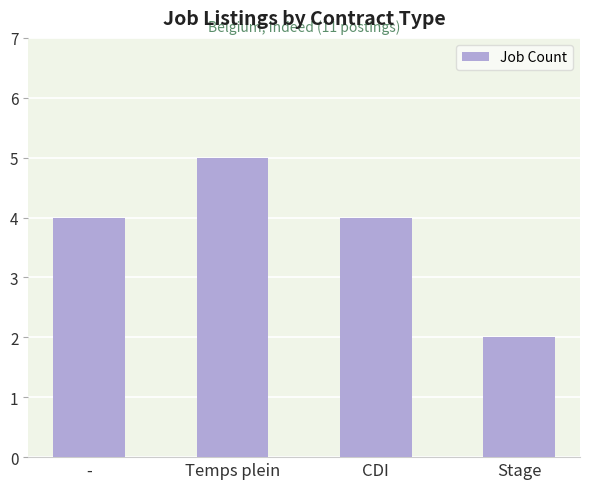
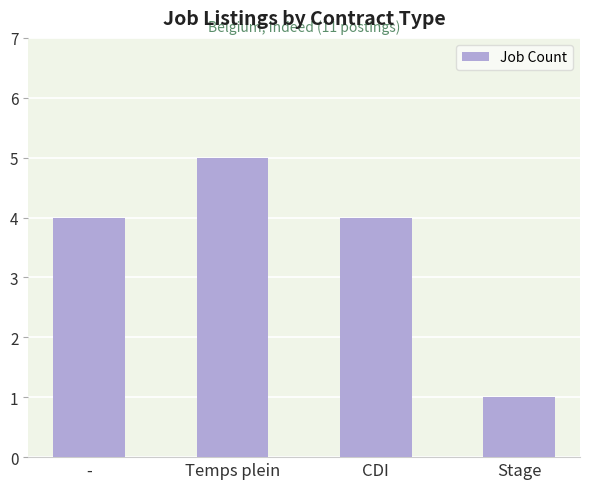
  {
    "-": 4,
    "Temps plein": 5,
    "CDI": 4,
-   "Stage": 2
+   "Stage": 1
  }
